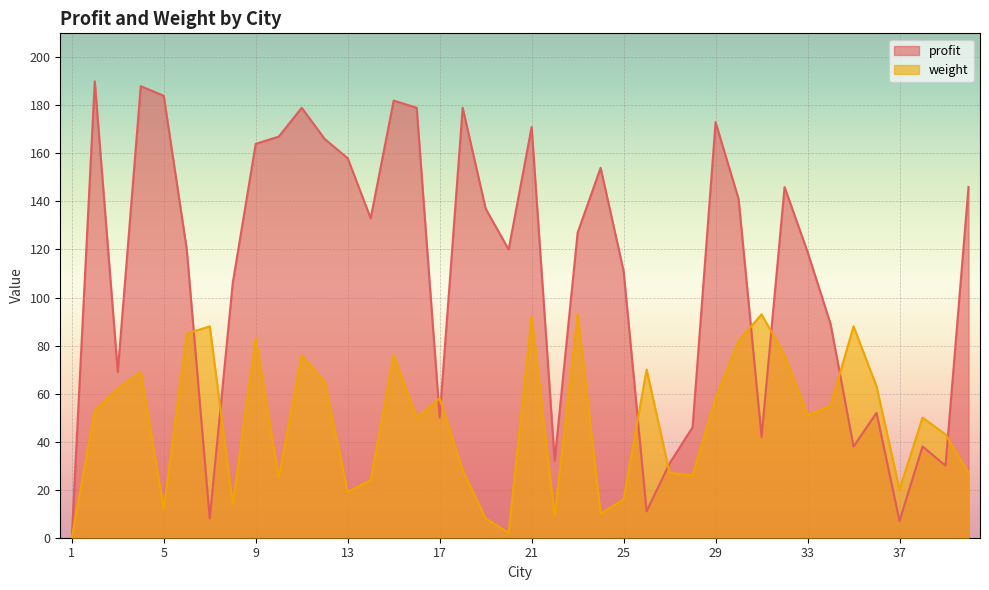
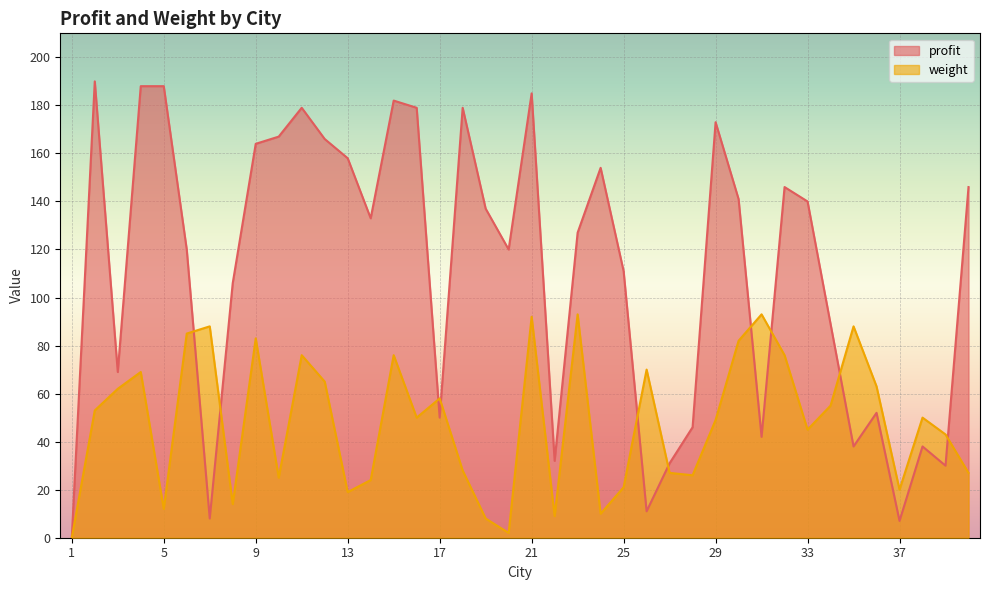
  {
    "profit": {
-     "5": 184,
+     "5": 188,
      "9": 164,
      "13": 158,
      "17": 50,
-     "21": 171,
+     "21": 185,
      "25": 111,
      "29": 173,
-     "33": 119,
+     "33": 140,
      "37": 7
    },
    "weight": {
      "5": 12,
      "9": 83,
      "13": 19,
      "17": 58,
      "21": 92,
-     "25": 16,
-     "29": 58,
-     "33": 51,
+     "25": 21,
+     "29": 49,
+     "33": 45,
      "37": 20
    }
  }
